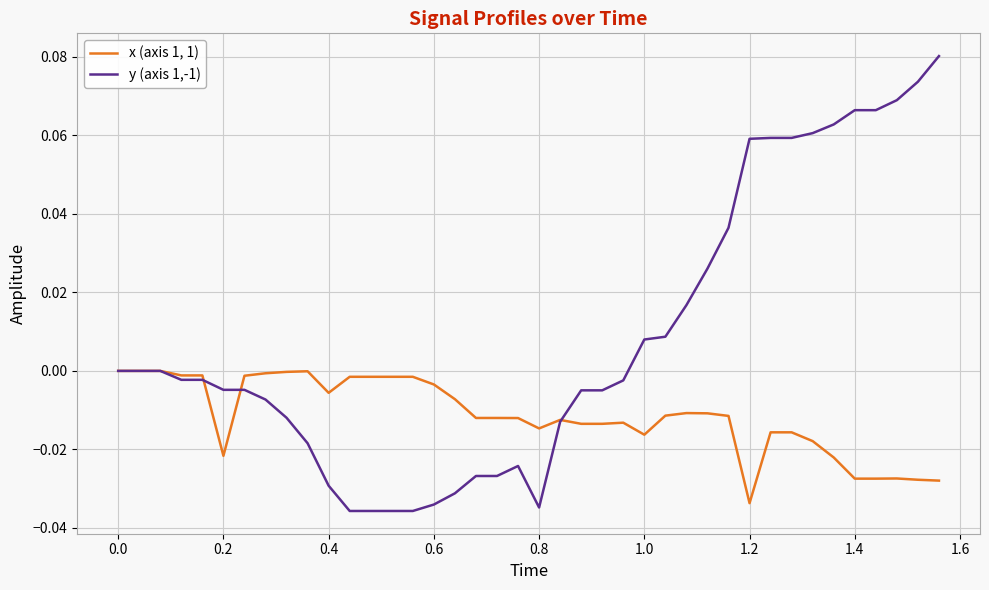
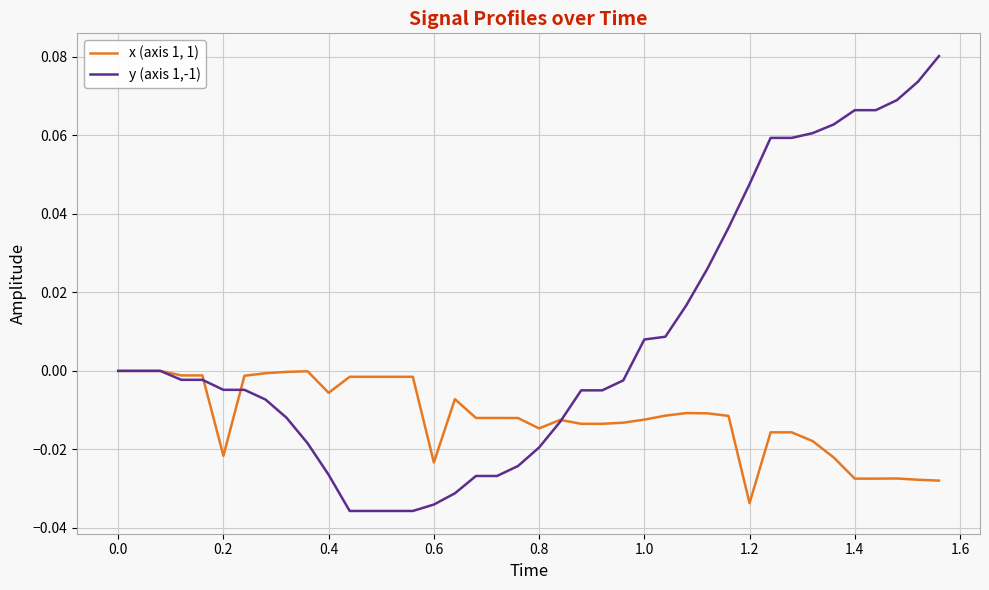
  {
    "x (axis 1, 1)": {
      "0.2": -0.022,
      "0.4": -0.006,
-     "0.6": -0.003,
+     "0.6": -0.023,
      "0.8": -0.015,
-     "1.0": -0.016,
+     "1.0": -0.012,
      "1.2": -0.034,
      "1.4": -0.027
    },
    "y (axis 1,-1)": {
      "0.2": -0.005,
-     "0.4": -0.029,
+     "0.4": -0.026,
      "0.6": -0.034,
-     "0.8": -0.035,
+     "0.8": -0.020,
      "1.0": 0.008,
-     "1.2": 0.059,
+     "1.2": 0.048,
      "1.4": 0.066
    }
  }
